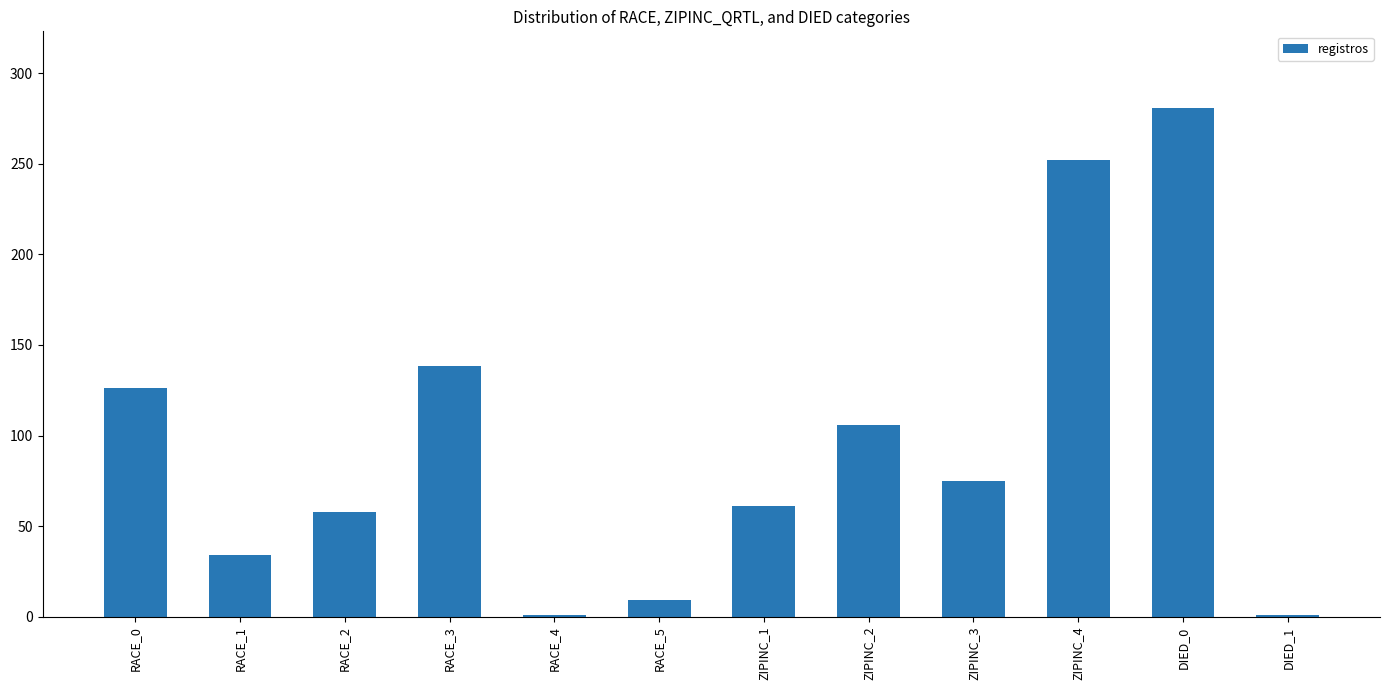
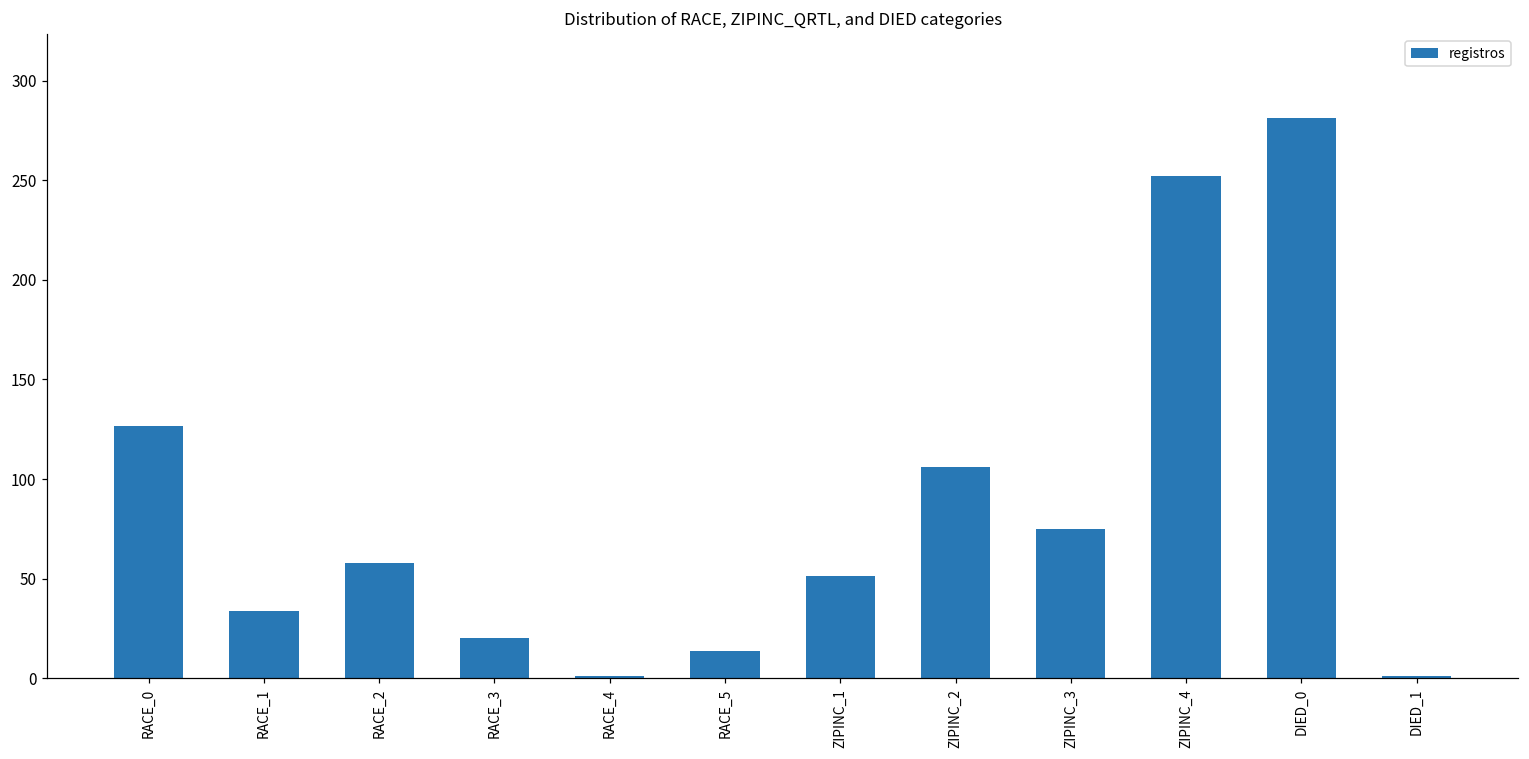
  {
    "RACE_0": 126,
    "RACE_1": 34,
    "RACE_2": 58,
-   "RACE_3": 138,
-   "RACE_5": 9,
-   "ZIPINC_1": 61,
+   "RACE_3": 20,
+   "RACE_5": 14,
+   "ZIPINC_1": 51,
    "ZIPINC_2": 106,
    "ZIPINC_3": 75,
    "ZIPINC_4": 252,
    "DIED_0": 281
  }
